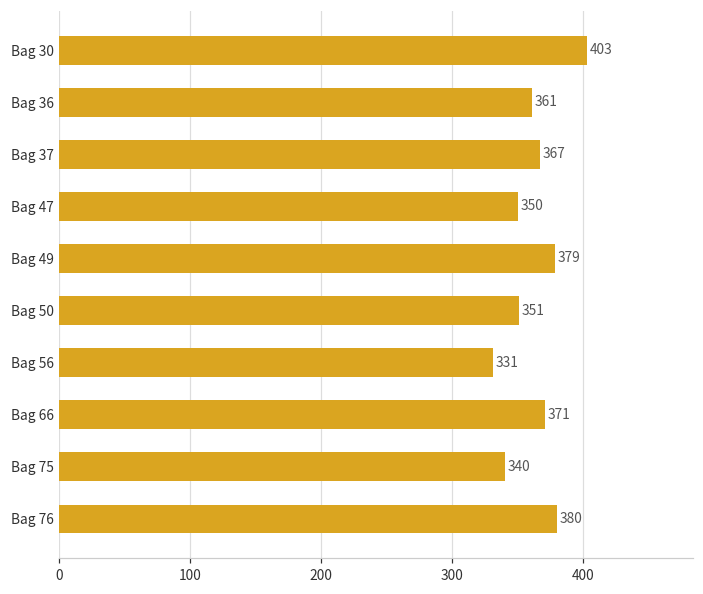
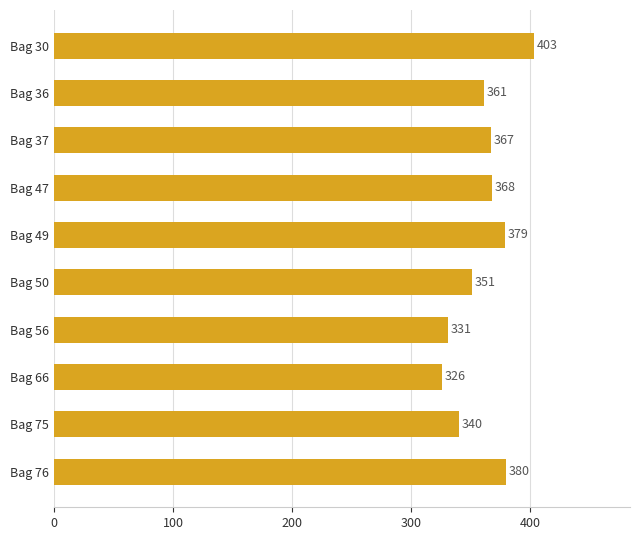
  {
    "Bag 30": 403,
    "Bag 36": 361,
    "Bag 37": 367,
-   "Bag 47": 350,
+   "Bag 47": 368,
    "Bag 49": 379,
    "Bag 50": 351,
    "Bag 56": 331,
-   "Bag 66": 371,
+   "Bag 66": 326,
    "Bag 75": 340,
    "Bag 76": 380
  }
